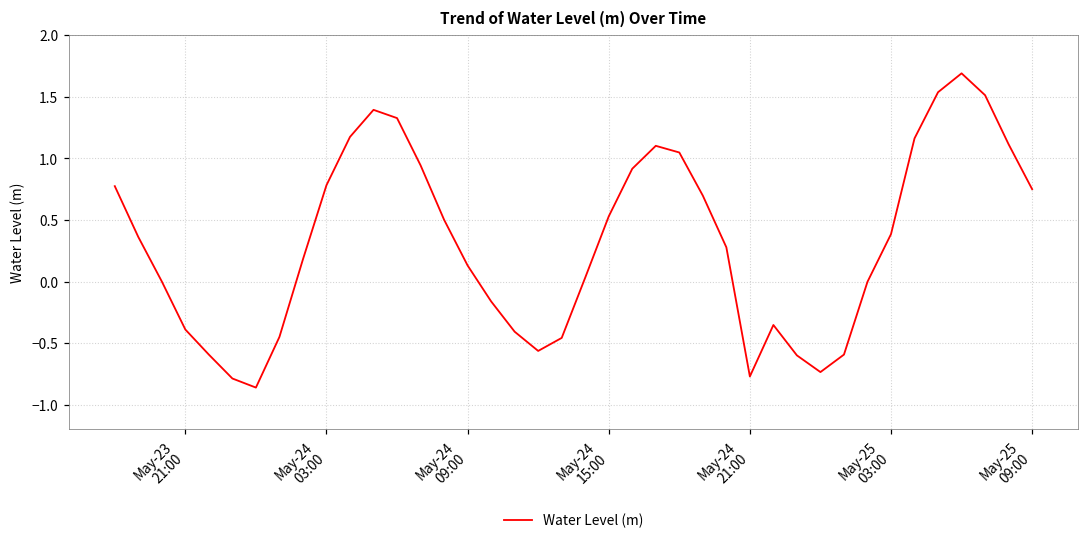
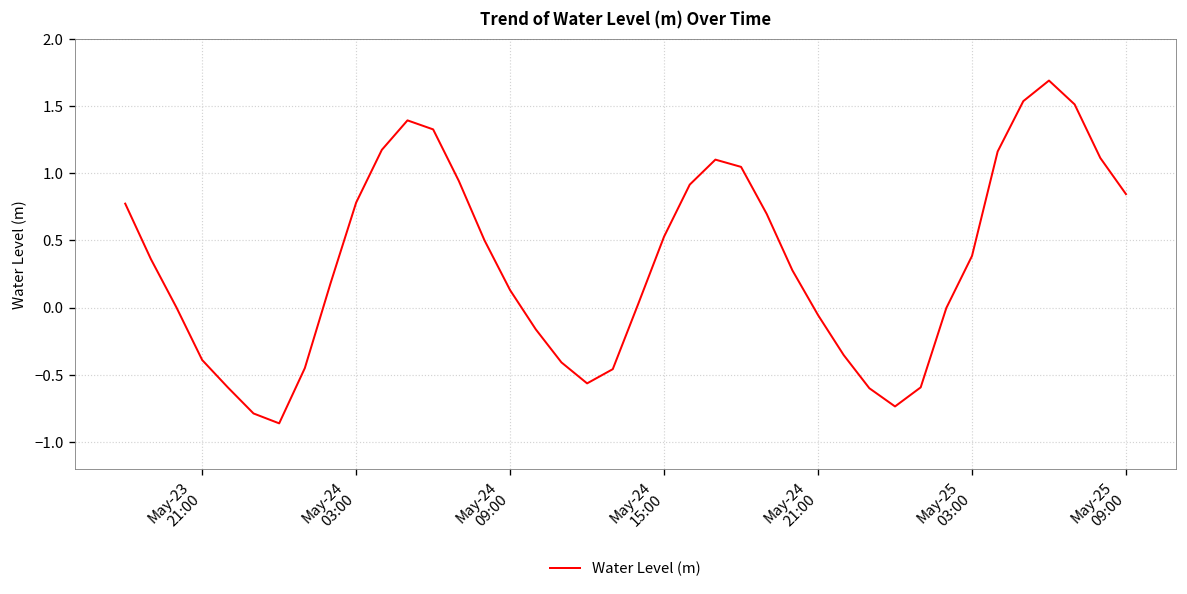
  {
    "May-23 21:00": -0.39,
    "May-24 03:00": 0.78,
    "May-24 09:00": 0.13,
    "May-24 15:00": 0.53,
-   "May-24 21:00": -0.77,
+   "May-24 21:00": -0.05,
    "May-25 03:00": 0.38,
-   "May-25 09:00": 0.75
+   "May-25 09:00": 0.84
  }
